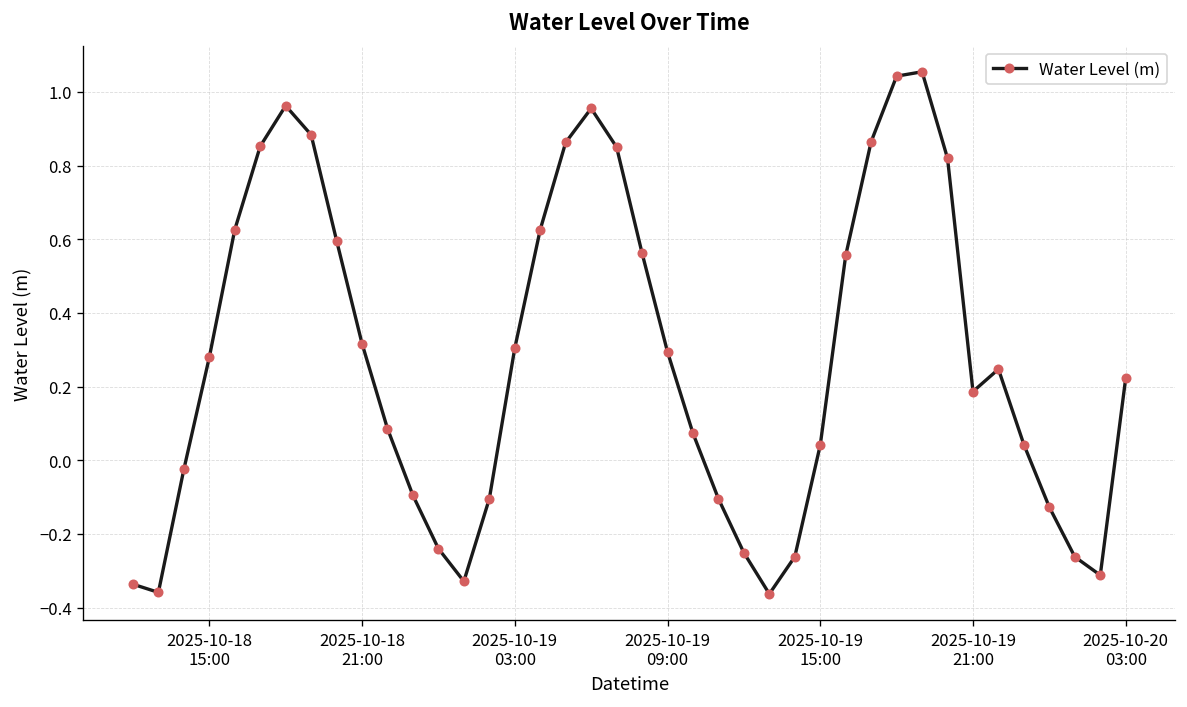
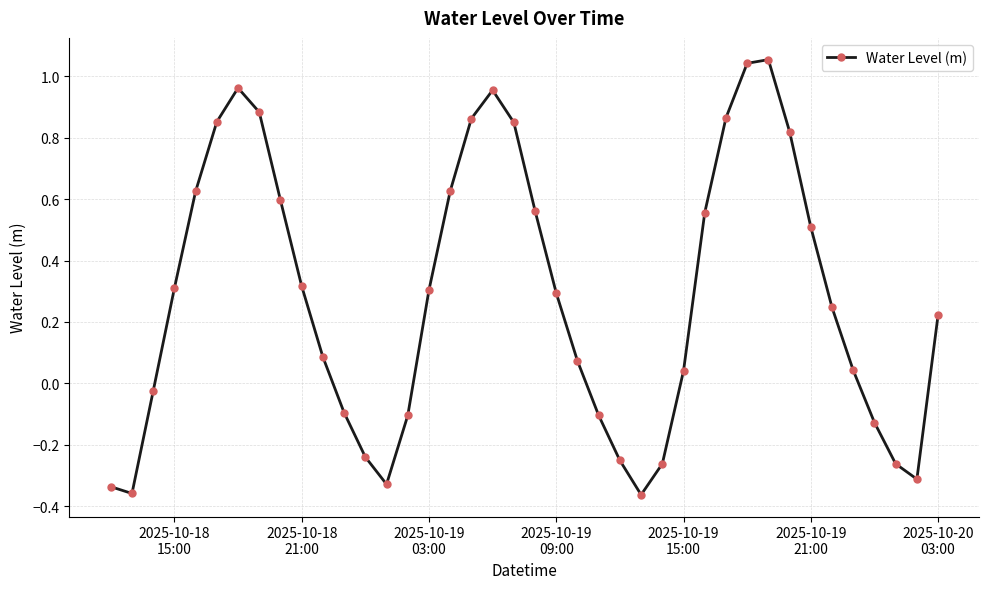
  {
-   "2025-10-18 15:00": 0.28,
+   "2025-10-18 15:00": 0.31,
    "2025-10-18 21:00": 0.32,
    "2025-10-19 03:00": 0.30,
    "2025-10-19 09:00": 0.29,
    "2025-10-19 15:00": 0.04,
-   "2025-10-19 21:00": 0.19,
+   "2025-10-19 21:00": 0.51,
    "2025-10-20 03:00": 0.22
  }
